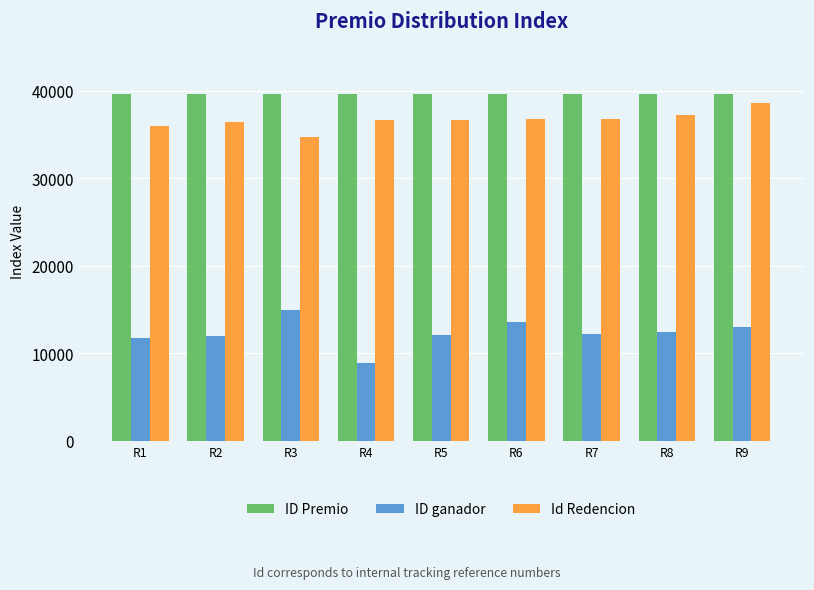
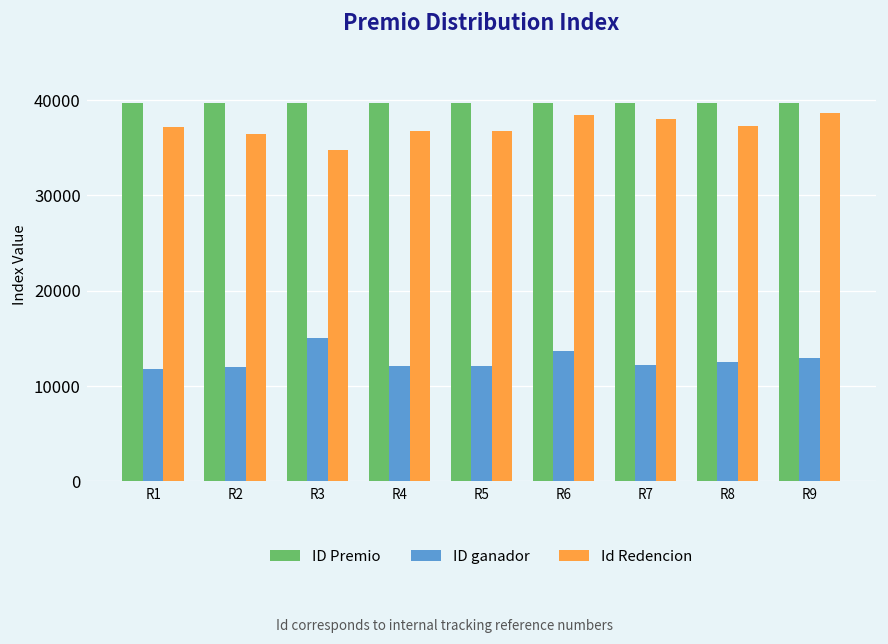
  {
    "ID Premio": {
      "R1": 40000,
      "R2": 40000,
      "R3": 40000,
      "R4": 40000,
      "R5": 40000,
      "R6": 40000,
      "R7": 40000,
      "R8": 40000,
      "R9": 40000
    },
    "ID ganador": {
      "R1": 12000,
      "R2": 12000,
      "R3": 15000,
-     "R4": 9000,
+     "R4": 12000,
      "R5": 12000,
      "R6": 14000,
      "R7": 12000,
      "R8": 12000,
      "R9": 13000
    },
    "Id Redencion": {
-     "R1": 36000,
+     "R1": 37000,
      "R2": 36000,
      "R3": 35000,
      "R4": 37000,
      "R5": 37000,
-     "R6": 37000,
-     "R7": 37000,
+     "R6": 38000,
+     "R7": 38000,
      "R8": 37000,
      "R9": 39000
    }
  }
